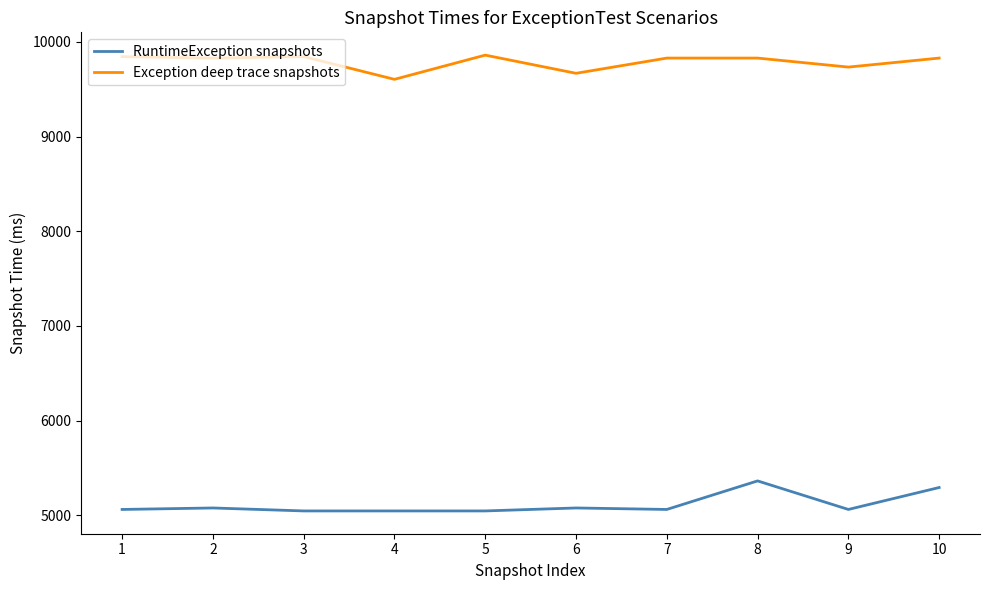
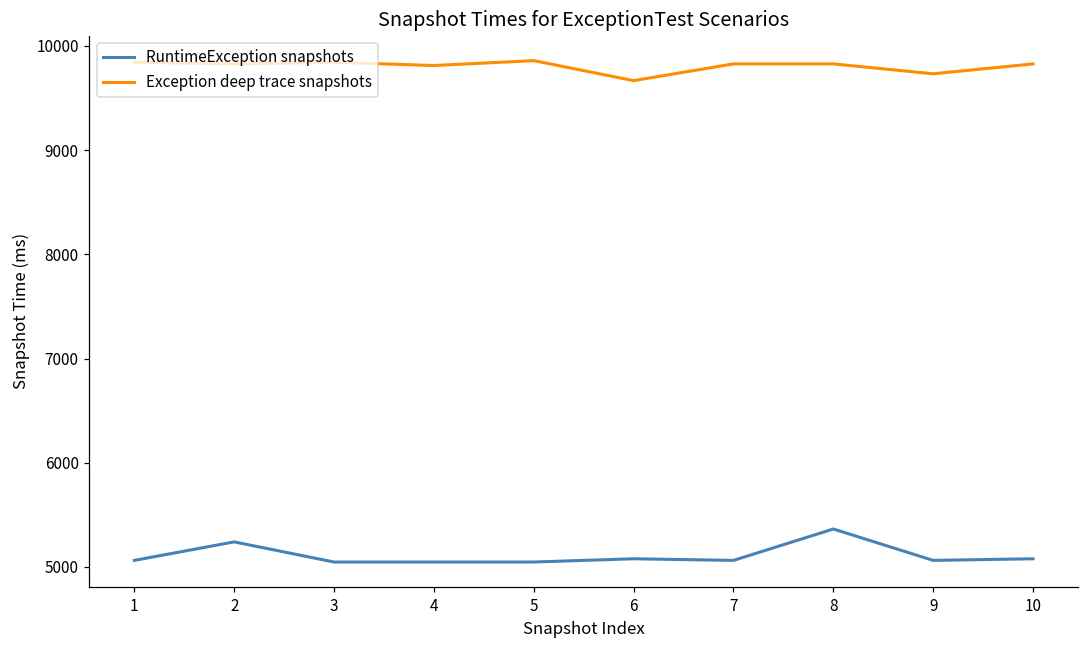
  {
    "RuntimeException snapshots": {
      "1": 5100,
-     "2": 5100,
+     "2": 5200,
      "3": 5000,
      "4": 5000,
      "5": 5000,
      "6": 5100,
      "7": 5100,
      "8": 5400,
      "9": 5100,
-     "10": 5300
+     "10": 5100
    },
    "Exception deep trace snapshots": {
-     "4": 9600,
+     "4": 9800,
      "5": 9900,
      "6": 9700,
      "7": 9800,
      "8": 9800,
      "9": 9700,
      "10": 9800
    }
  }
